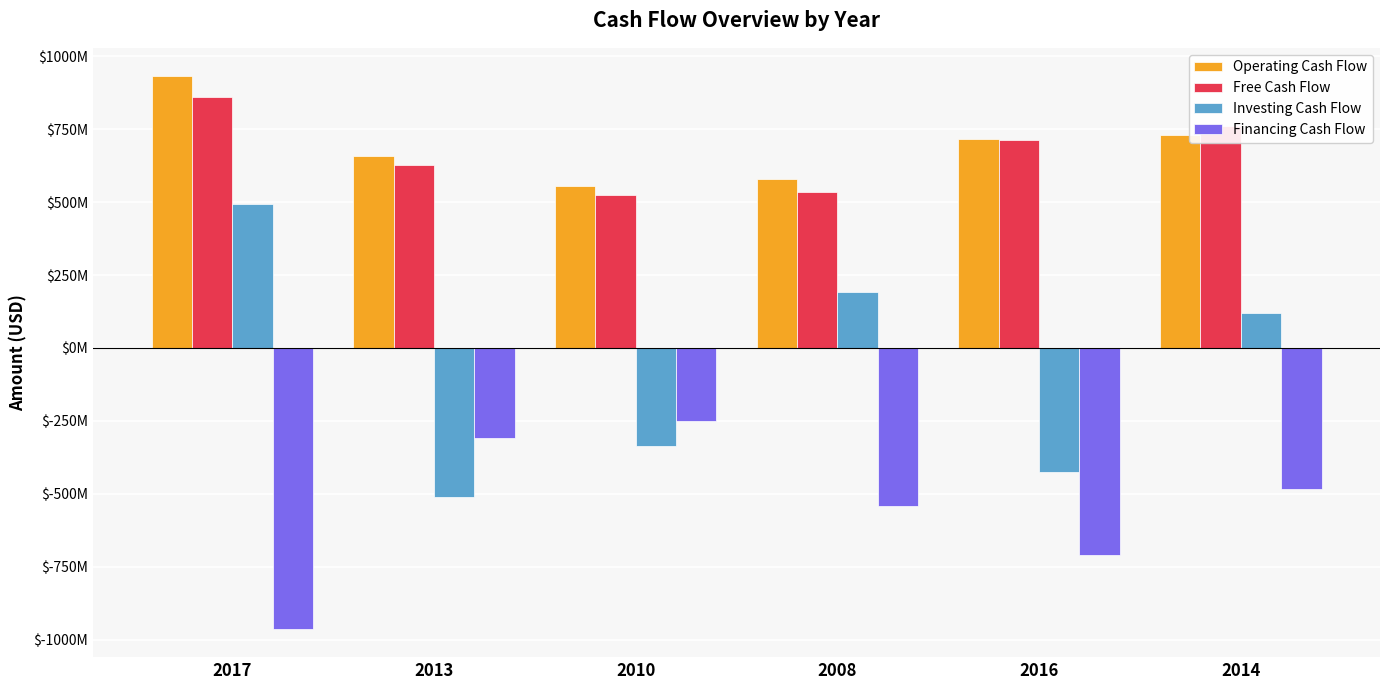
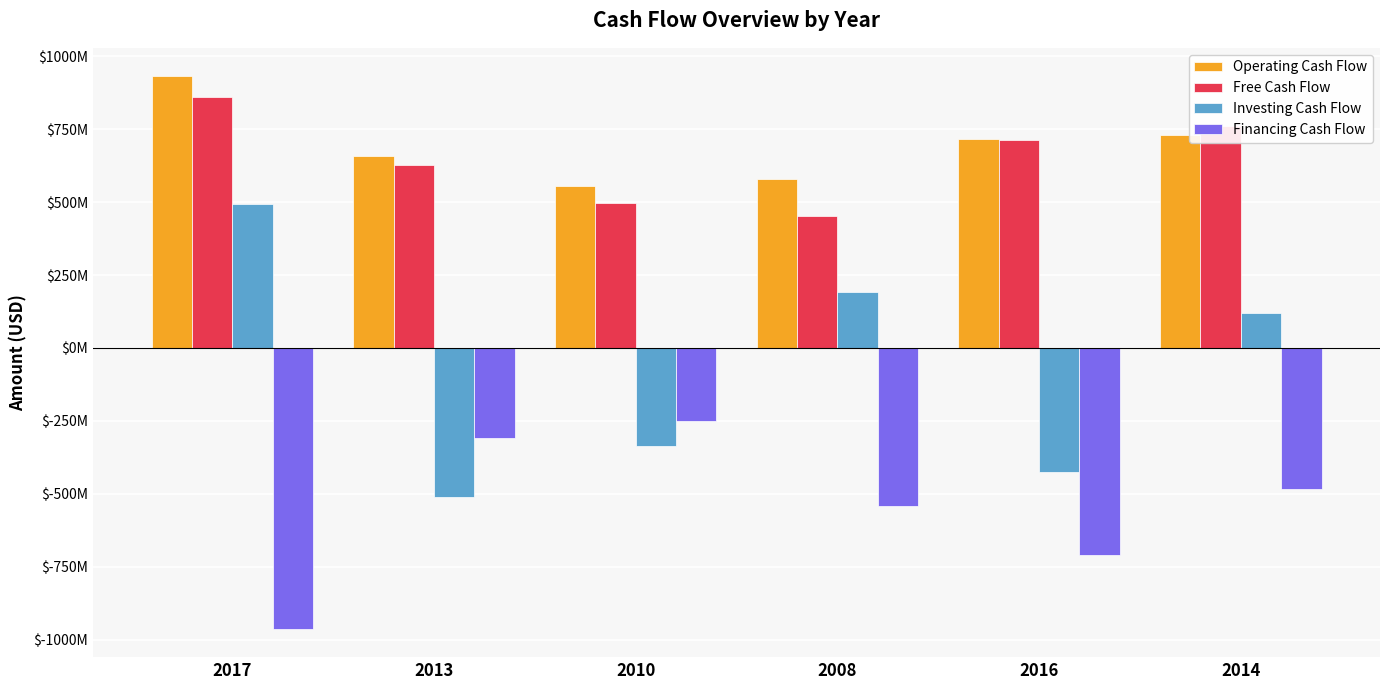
  {
    "Operating Cash Flow": {
      "2017": "$930000000",
      "2013": "$660000000",
      "2010": "$550000000",
      "2008": "$580000000",
      "2016": "$720000000",
      "2014": "$730000000"
    },
    "Free Cash Flow": {
      "2017": "$860000000",
      "2013": "$630000000",
-     "2010": "$530000000",
-     "2008": "$540000000",
+     "2010": "$500000000",
+     "2008": "$450000000",
      "2016": "$710000000"
    },
    "Investing Cash Flow": {
      "2017": "$490000000",
      "2013": "$-510000000",
      "2010": "$-340000000",
      "2008": "$190000000",
      "2016": "$-420000000",
      "2014": "$120000000"
    },
    "Financing Cash Flow": {
      "2017": "$-970000000",
      "2013": "$-310000000",
      "2010": "$-250000000",
      "2008": "$-540000000",
      "2016": "$-710000000",
      "2014": "$-480000000"
    }
  }
